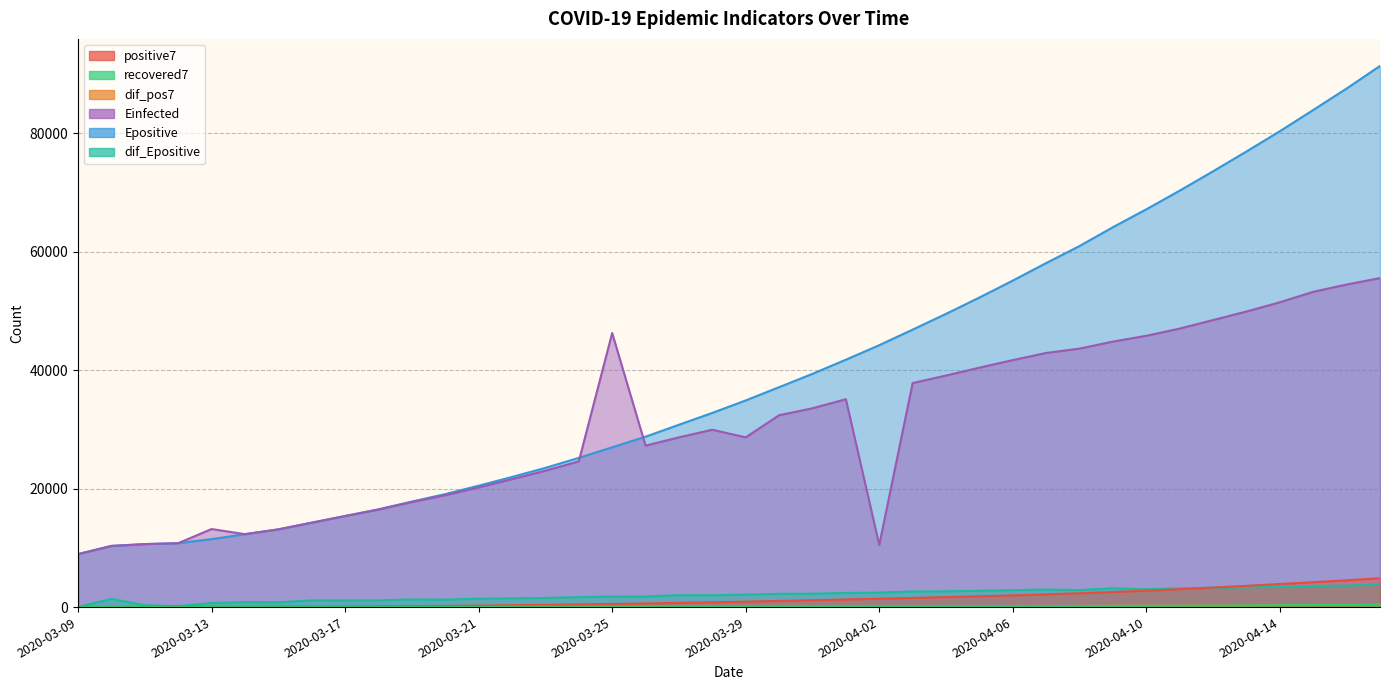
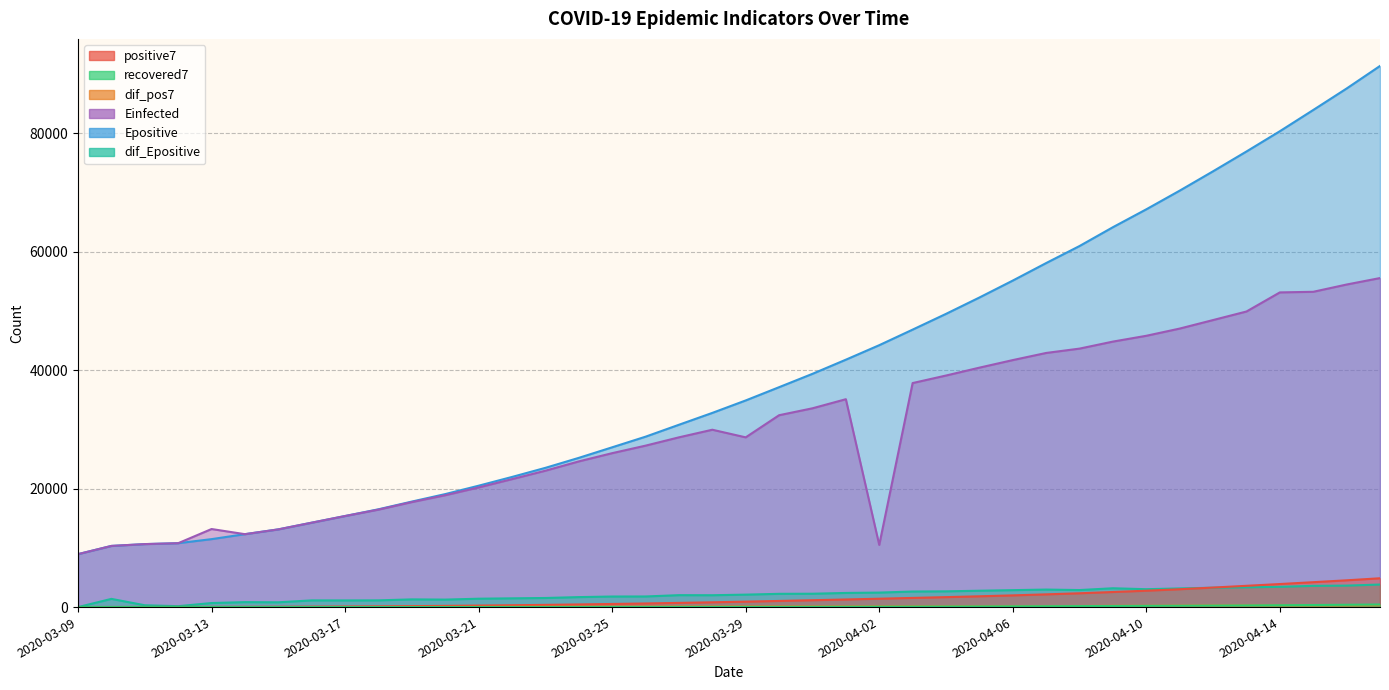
  {
    "Einfected": {
      "2020-03-13": 13000,
-     "2020-03-25": 46000,
+     "2020-03-25": 26000,
      "2020-03-29": 29000,
      "2020-04-02": 10000,
      "2020-04-06": 42000,
      "2020-04-10": 46000,
-     "2020-04-14": 51000
+     "2020-04-14": 53000
    }
  }
